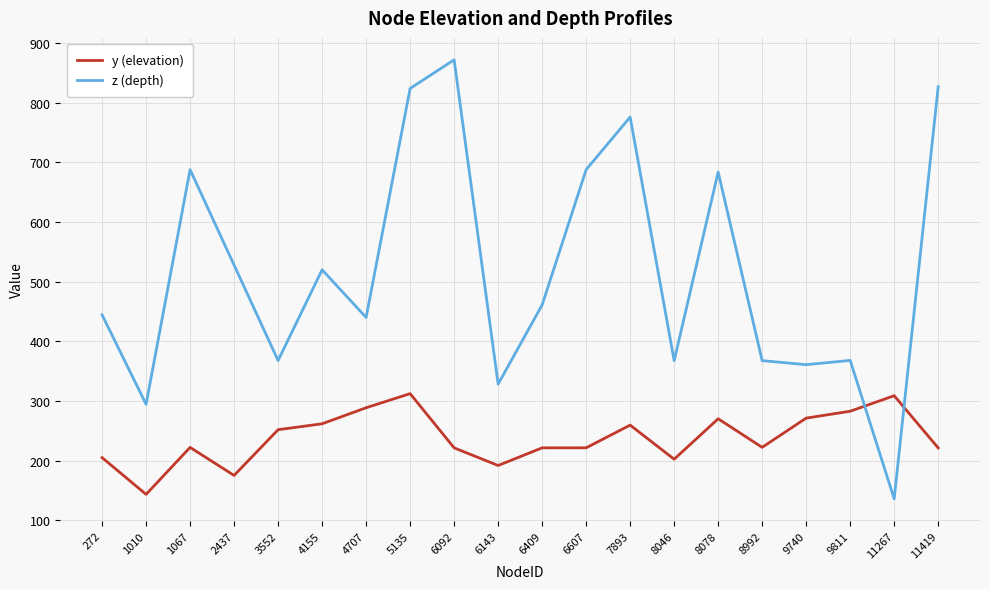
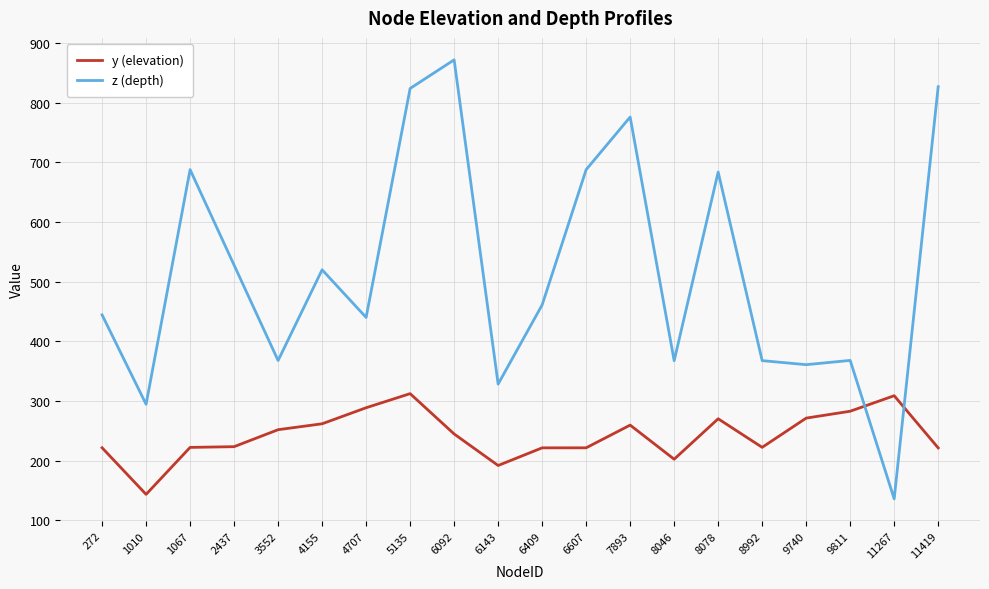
  {
    "y (elevation)": {
-     "272": 210,
+     "272": 220,
      "1010": 140,
      "1067": 220,
-     "2437": 180,
+     "2437": 220,
      "3552": 250,
      "4155": 260,
      "4707": 290,
      "5135": 310,
-     "6092": 220,
+     "6092": 240,
      "6143": 190,
      "6409": 220,
      "6607": 220,
      "7893": 260,
      "8046": 200,
      "8078": 270,
      "8992": 220,
      "9740": 270,
      "9811": 280,
      "11267": 310,
      "11419": 220
    },
    "z (depth)": {
      "272": 440,
      "1010": 290,
      "1067": 690,
      "2437": 530,
      "3552": 370,
      "4155": 520,
      "4707": 440,
      "5135": 820,
      "6092": 870,
      "6143": 330,
      "6409": 460,
      "6607": 690,
      "7893": 780,
      "8046": 370,
      "8078": 680,
      "8992": 370,
      "9740": 360,
      "9811": 370,
      "11267": 140,
      "11419": 830
    }
  }
